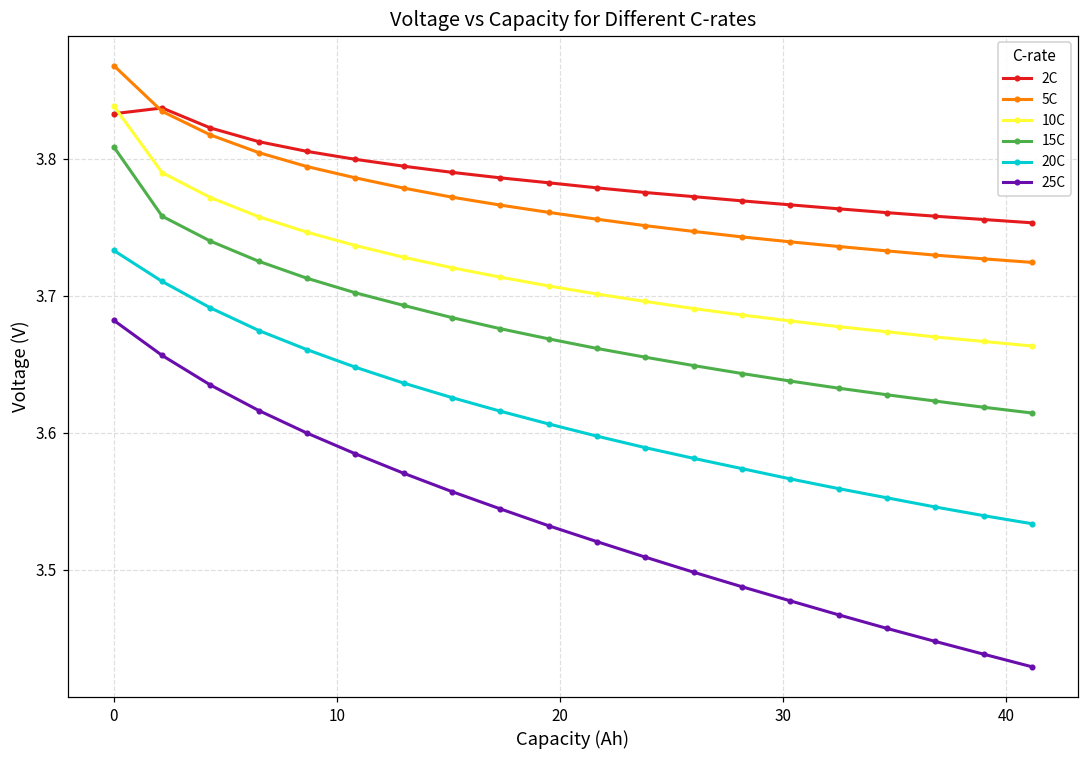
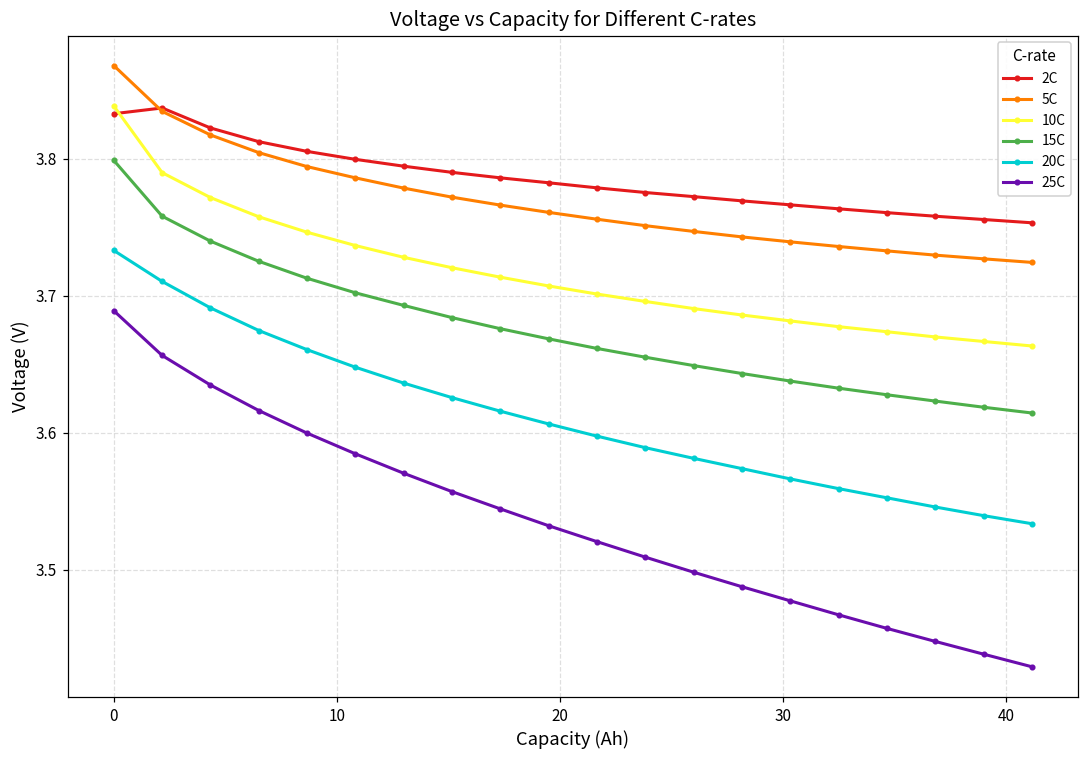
  {
    "2C": {
      "0": 3.833
    },
    "5C": {
      "0": 3.868
    },
    "10C": {
      "0": 3.838
    },
    "15C": {
-     "0": 3.809
+     "0": 3.799
    },
    "20C": {
      "0": 3.733
    },
    "25C": {
-     "0": 3.682
+     "0": 3.689
    }
  }
